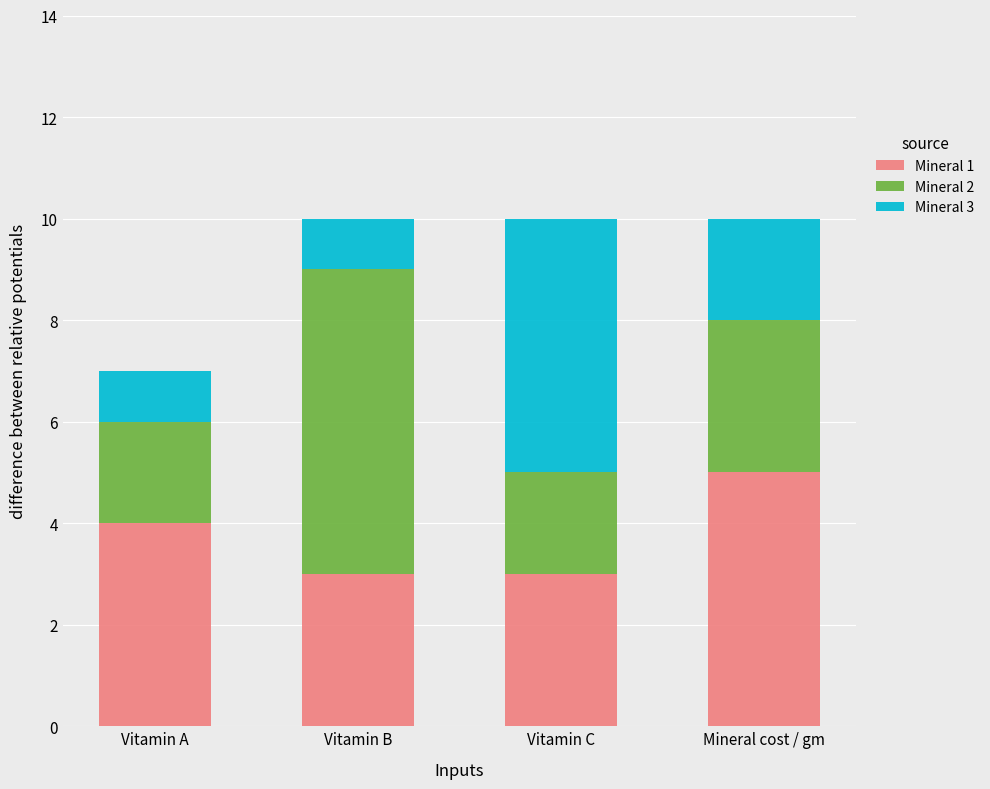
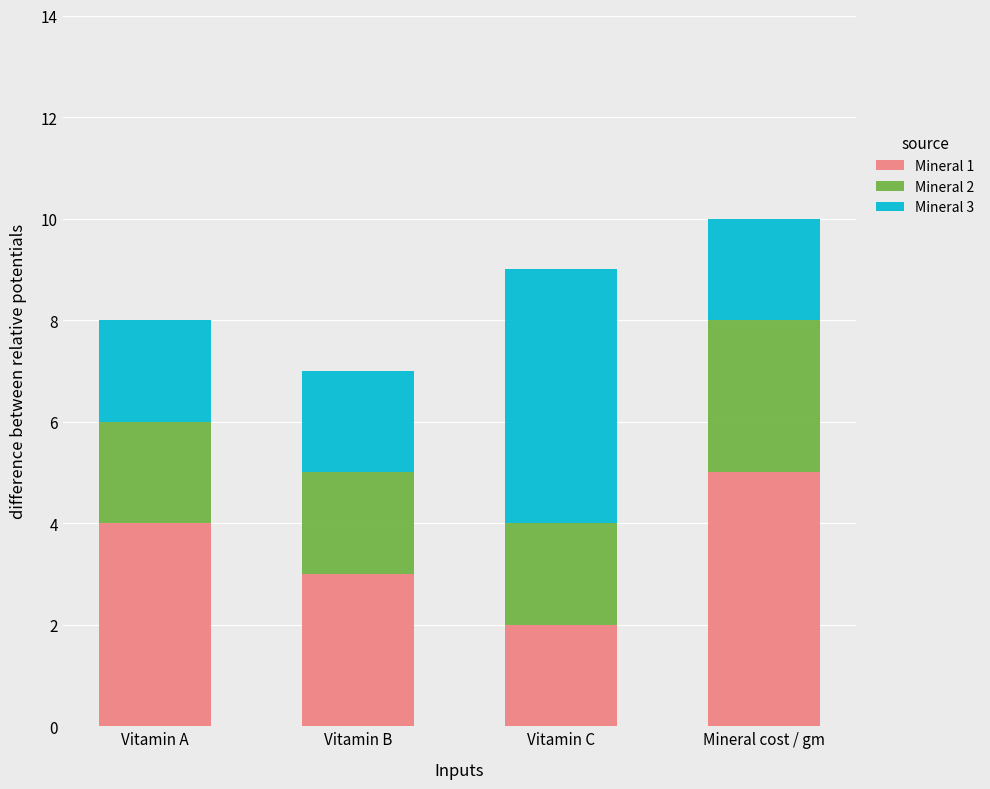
  {
    "Mineral 1": {
      "Vitamin A": 4,
      "Vitamin B": 3,
-     "Vitamin C": 3,
+     "Vitamin C": 2,
      "Mineral cost / gm": 5
    },
    "Mineral 2": {
      "Vitamin A": 2,
-     "Vitamin B": 6,
+     "Vitamin B": 2,
      "Vitamin C": 2,
      "Mineral cost / gm": 3
    },
    "Mineral 3": {
-     "Vitamin A": 1,
-     "Vitamin B": 1,
+     "Vitamin A": 2,
+     "Vitamin B": 2,
      "Vitamin C": 5,
      "Mineral cost / gm": 2
    }
  }
